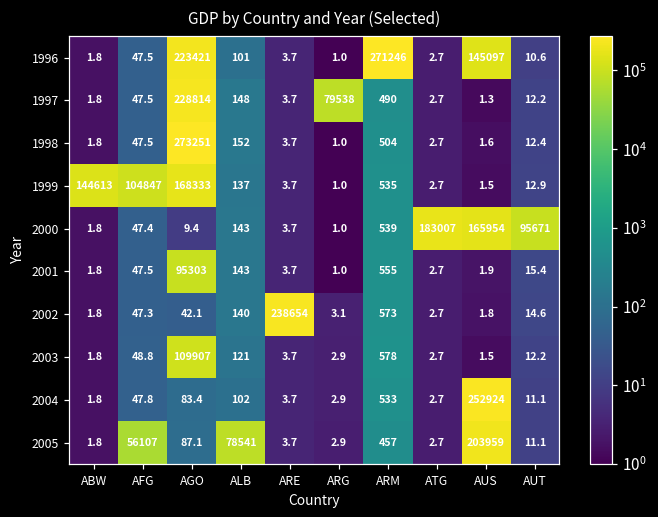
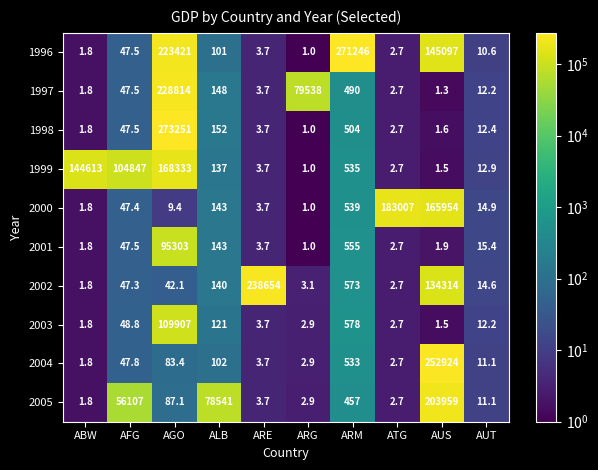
  {
    "1996": {
      "ABW": 1.8,
      "AFG": 47.5,
      "AGO": 223421,
      "ALB": 101,
      "ARE": 3.7,
      "ARG": 1.0,
      "ARM": 271246,
      "ATG": 2.7,
      "AUS": 145097,
      "AUT": 10.6
    },
    "1997": {
      "ABW": 1.8,
      "AFG": 47.5,
      "AGO": 228814,
      "ALB": 148,
      "ARE": 3.7,
      "ARG": 79538,
      "ARM": 490,
      "ATG": 2.7,
      "AUS": 1.3,
      "AUT": 12.2
    },
    "1998": {
      "ABW": 1.8,
      "AFG": 47.5,
      "AGO": 273251,
      "ALB": 152,
      "ARE": 3.7,
      "ARG": 1.0,
      "ARM": 504,
      "ATG": 2.7,
      "AUS": 1.6,
      "AUT": 12.4
    },
    "1999": {
      "ABW": 144613,
      "AFG": 104847,
      "AGO": 168333,
      "ALB": 137,
      "ARE": 3.7,
      "ARG": 1.0,
      "ARM": 535,
      "ATG": 2.7,
      "AUS": 1.5,
      "AUT": 12.9
    },
    "2000": {
      "ABW": 1.8,
      "AFG": 47.4,
      "AGO": 9.4,
      "ALB": 143,
      "ARE": 3.7,
      "ARG": 1.0,
      "ARM": 539,
      "ATG": 183007,
      "AUS": 165954,
-     "AUT": 95671
+     "AUT": 14.9
    },
    "2001": {
      "ABW": 1.8,
      "AFG": 47.5,
      "AGO": 95303,
      "ALB": 143,
      "ARE": 3.7,
      "ARG": 1.0,
      "ARM": 555,
      "ATG": 2.7,
      "AUS": 1.9,
      "AUT": 15.4
    },
    "2002": {
      "ABW": 1.8,
      "AFG": 47.3,
      "AGO": 42.1,
      "ALB": 140,
      "ARE": 238654,
      "ARG": 3.1,
      "ARM": 573,
      "ATG": 2.7,
-     "AUS": 1.8,
+     "AUS": 134314,
      "AUT": 14.6
    },
    "2003": {
      "ABW": 1.8,
      "AFG": 48.8,
      "AGO": 109907,
      "ALB": 121,
      "ARE": 3.7,
      "ARG": 2.9,
      "ARM": 578,
      "ATG": 2.7,
      "AUS": 1.5,
      "AUT": 12.2
    },
    "2004": {
      "ABW": 1.8,
      "AFG": 47.8,
      "AGO": 83.4,
      "ALB": 102,
      "ARE": 3.7,
      "ARG": 2.9,
      "ARM": 533,
      "ATG": 2.7,
      "AUS": 252924,
      "AUT": 11.1
    },
    "2005": {
      "ABW": 1.8,
      "AFG": 56107,
      "AGO": 87.1,
      "ALB": 78541,
      "ARE": 3.7,
      "ARG": 2.9,
      "ARM": 457,
      "ATG": 2.7,
      "AUS": 203959,
      "AUT": 11.1
    }
  }
